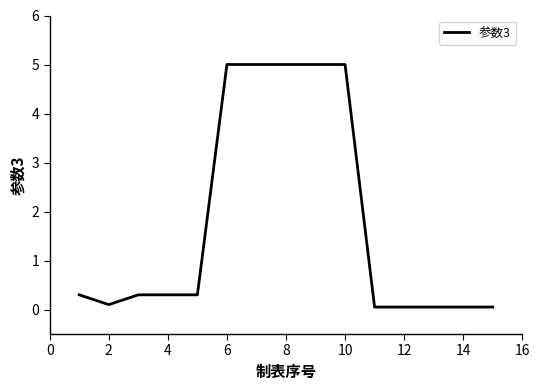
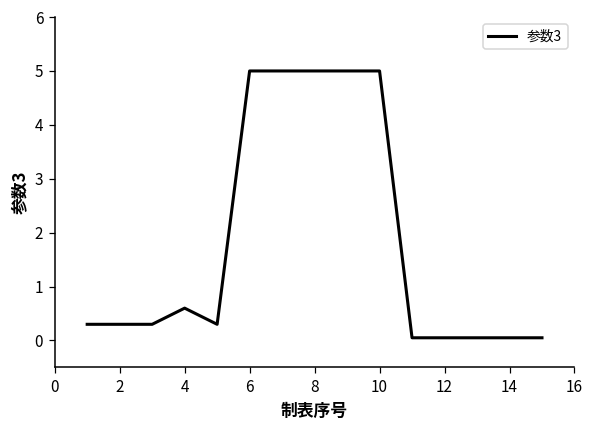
  {
-   "2": 0.1,
-   "4": 0.3,
+   "2": 0.3,
+   "4": 0.6,
    "6": 5.0,
    "8": 5.0,
    "10": 5.0,
    "12": 0.1,
    "14": 0.1
  }
